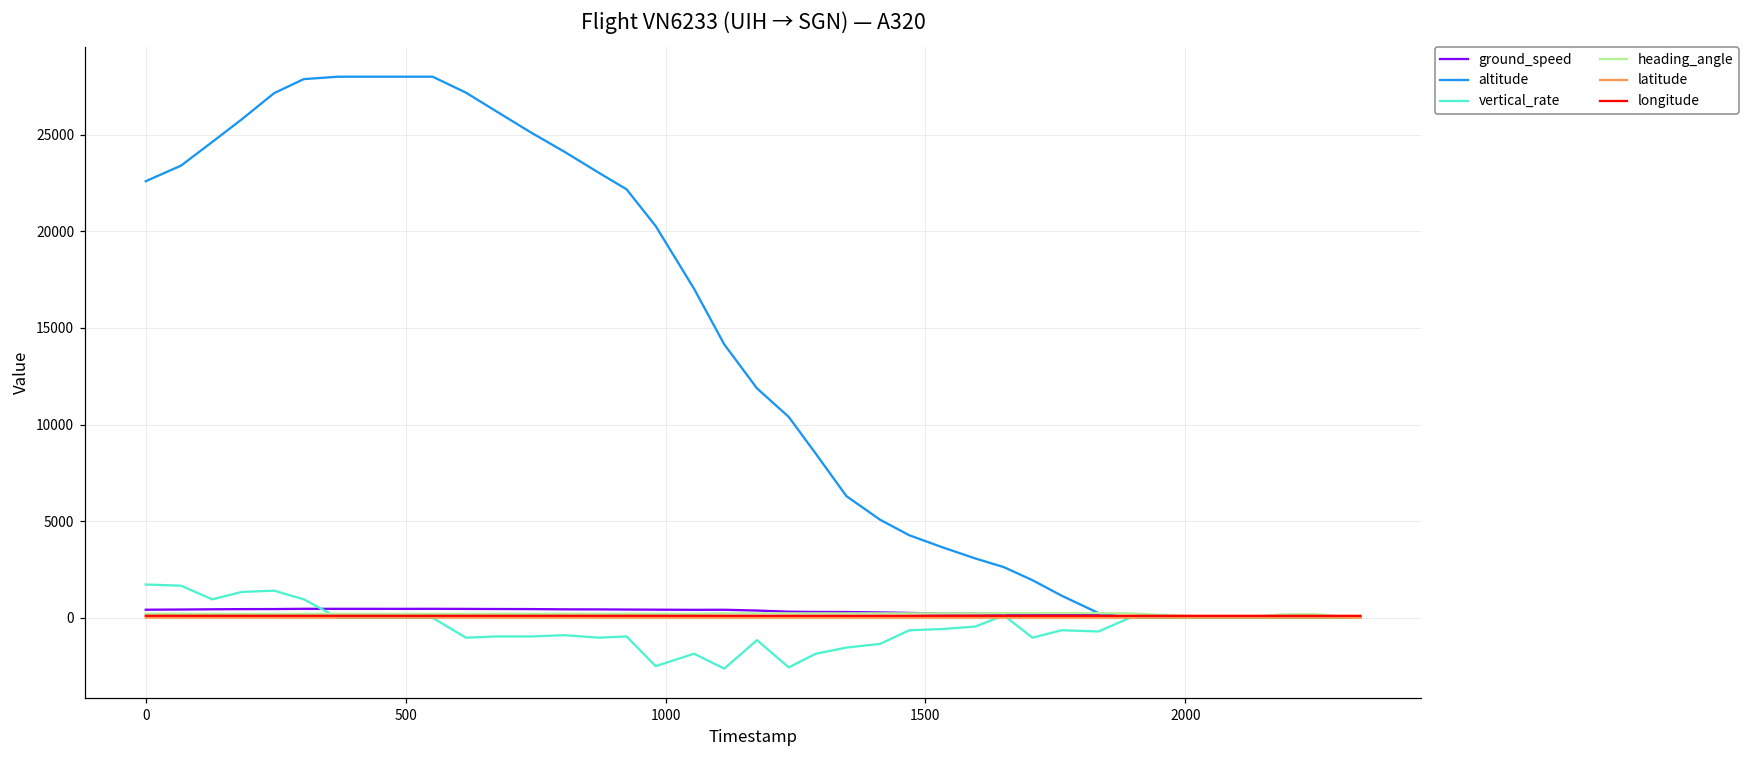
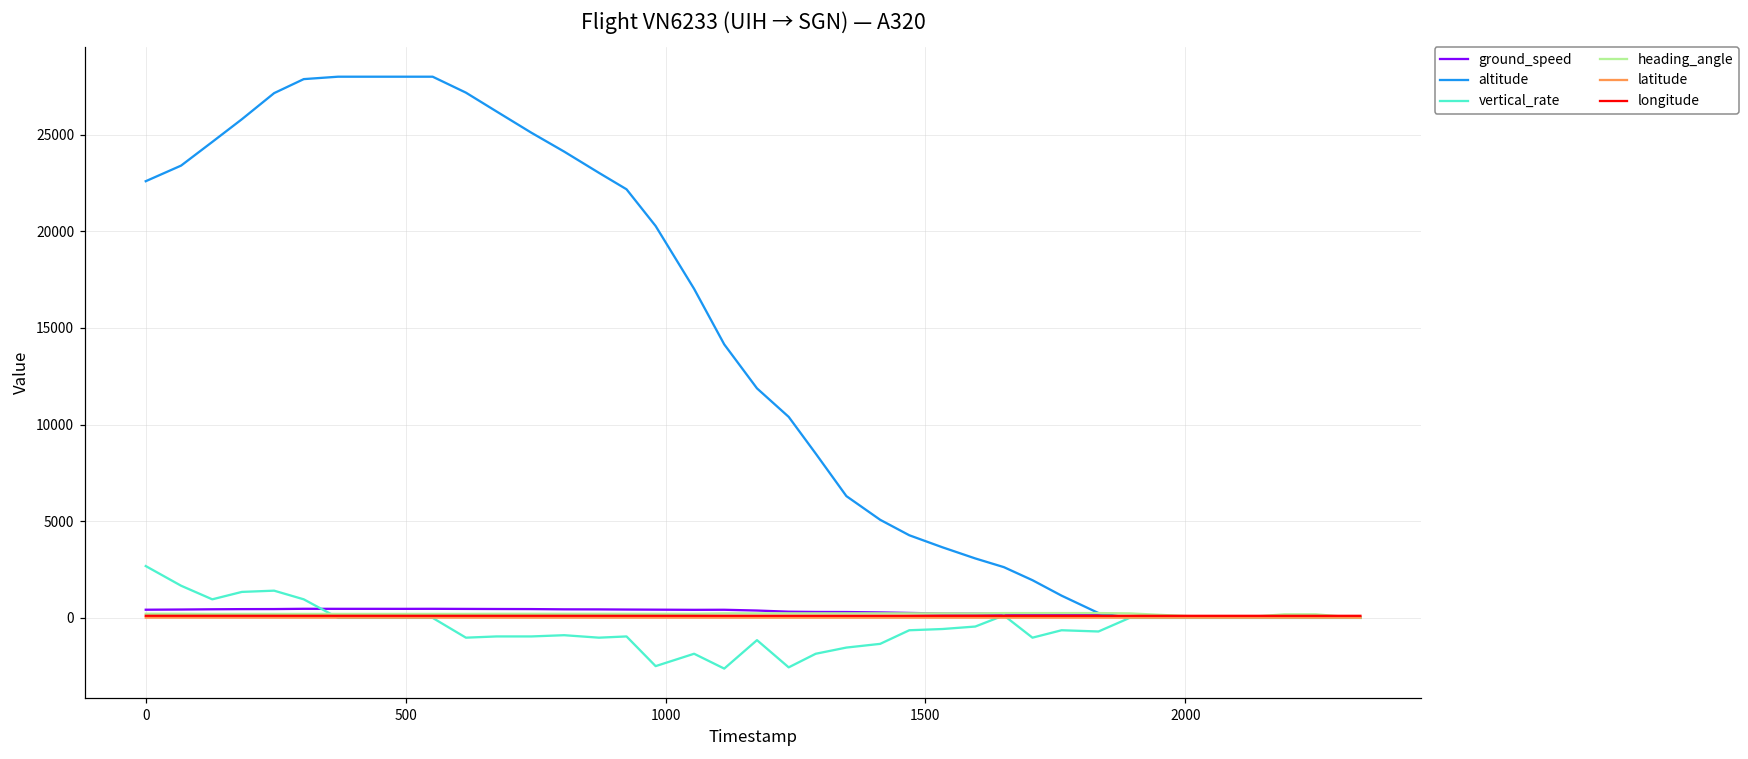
  {
    "ground_speed": {
      "0": 400
    },
    "altitude": {
      "0": 22600
    },
    "vertical_rate": {
-     "0": 1700
+     "0": 2700
    }
  }
